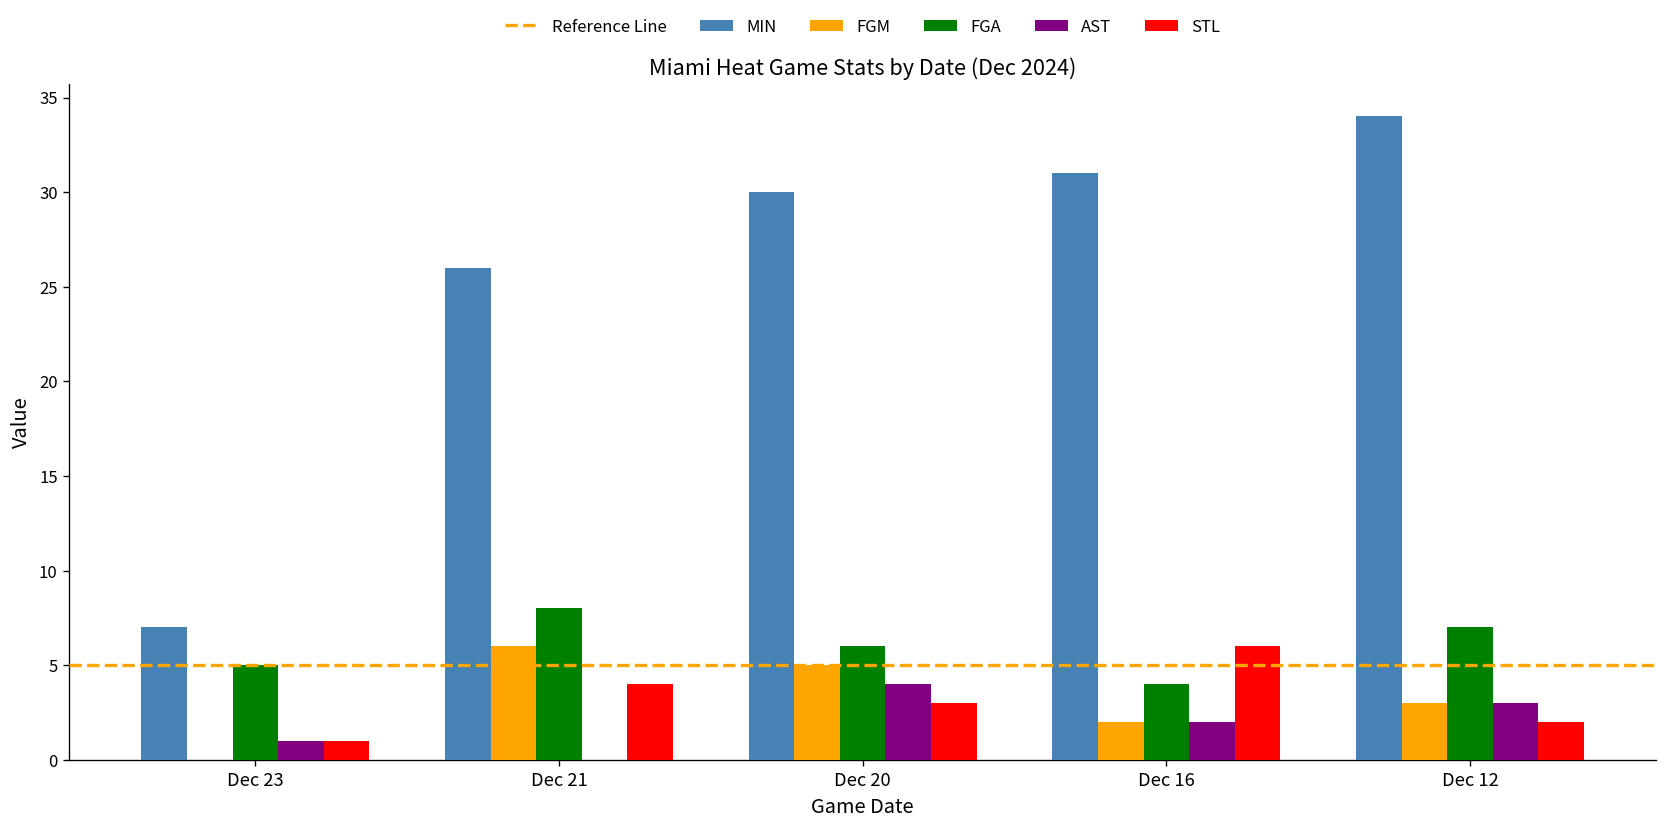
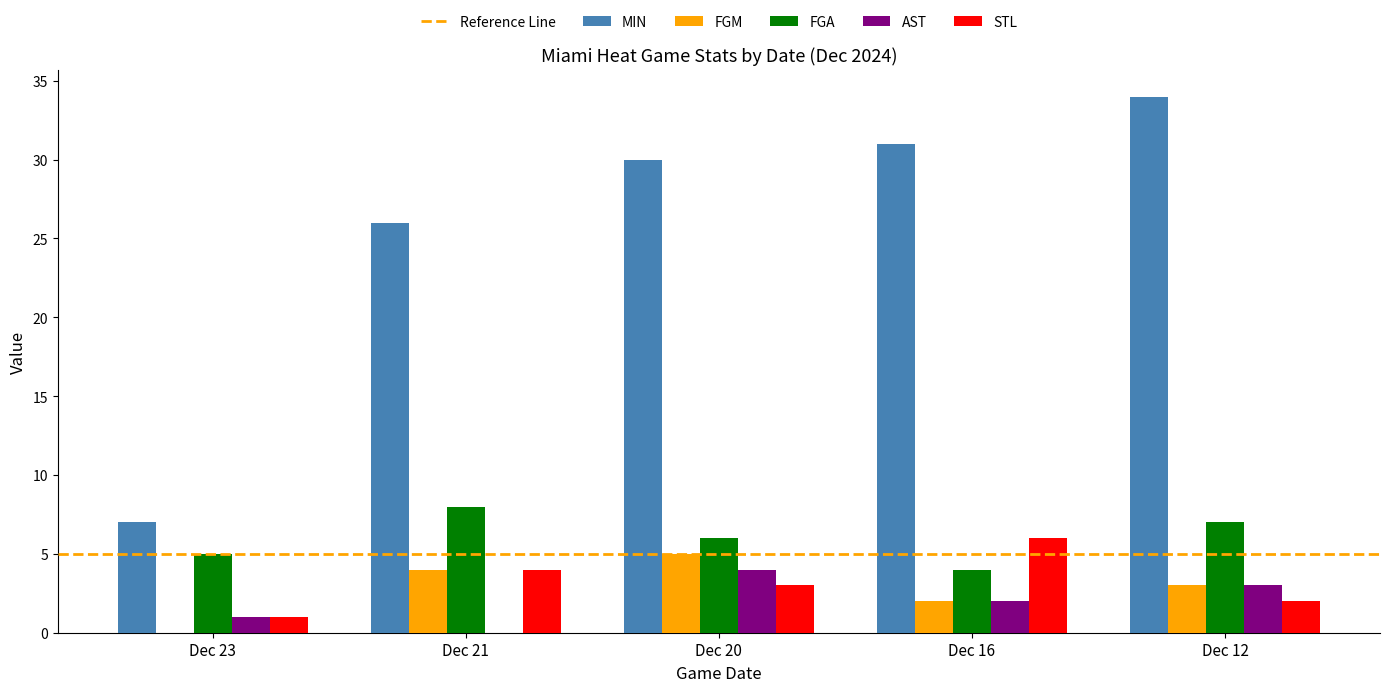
  {
    "MIN": {
      "Dec 23": 7,
      "Dec 21": 26,
      "Dec 20": 30,
      "Dec 16": 31,
      "Dec 12": 34
    },
    "FGM": {
      "Dec 23": 0,
-     "Dec 21": 6,
+     "Dec 21": 4,
      "Dec 20": 5,
      "Dec 16": 2,
      "Dec 12": 3
    },
    "FGA": {
      "Dec 23": 5,
      "Dec 21": 8,
      "Dec 20": 6,
      "Dec 16": 4,
      "Dec 12": 7
    },
    "AST": {
      "Dec 23": 1,
      "Dec 21": 0,
      "Dec 20": 4,
      "Dec 16": 2,
      "Dec 12": 3
    },
    "STL": {
      "Dec 23": 1,
      "Dec 21": 4,
      "Dec 20": 3,
      "Dec 16": 6,
      "Dec 12": 2
    }
  }
